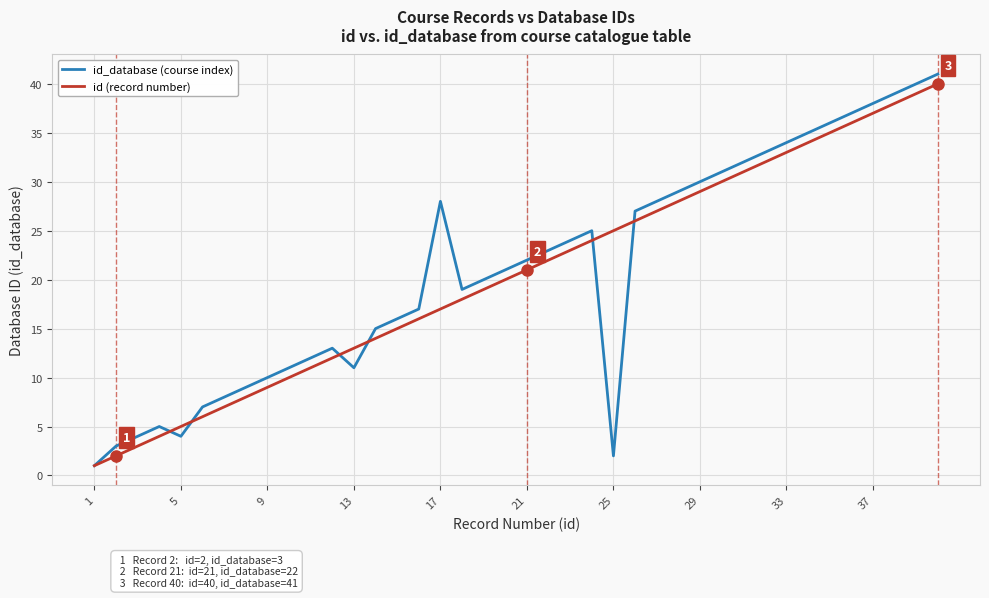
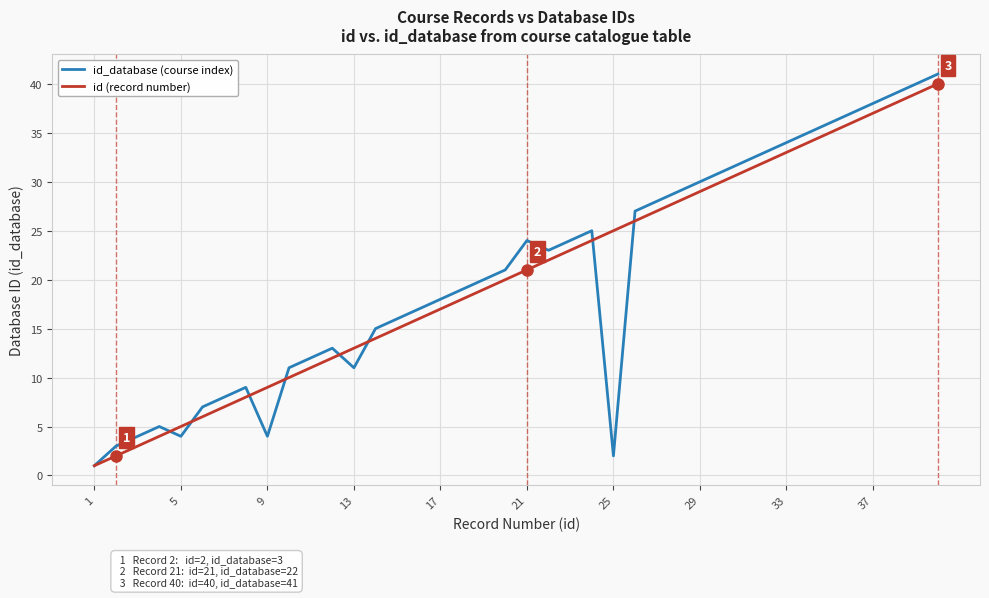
  {
    "id_database (course index)": {
      "5": 4,
-     "9": 10,
+     "9": 4,
      "13": 11,
-     "17": 28,
-     "21": 22,
+     "17": 18,
+     "21": 24,
      "25": 2,
      "29": 30,
      "33": 34,
      "37": 38
    }
  }
